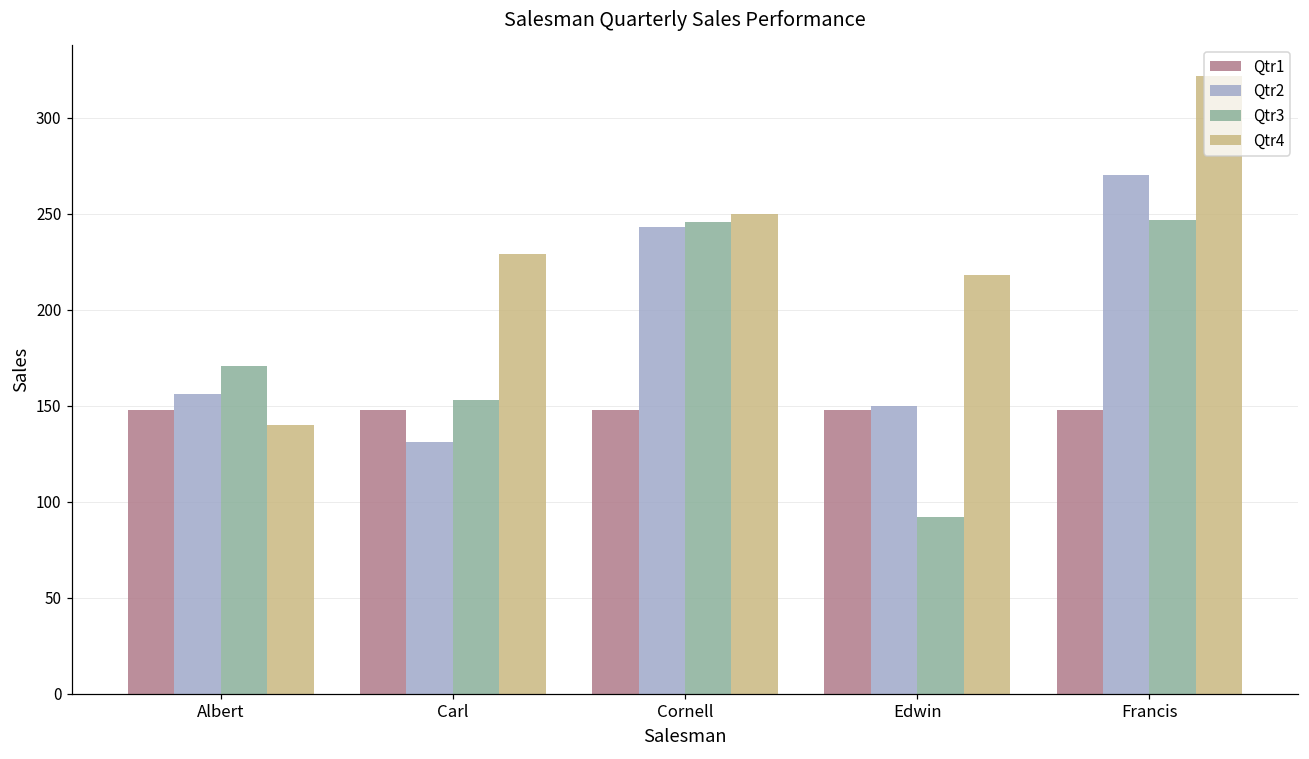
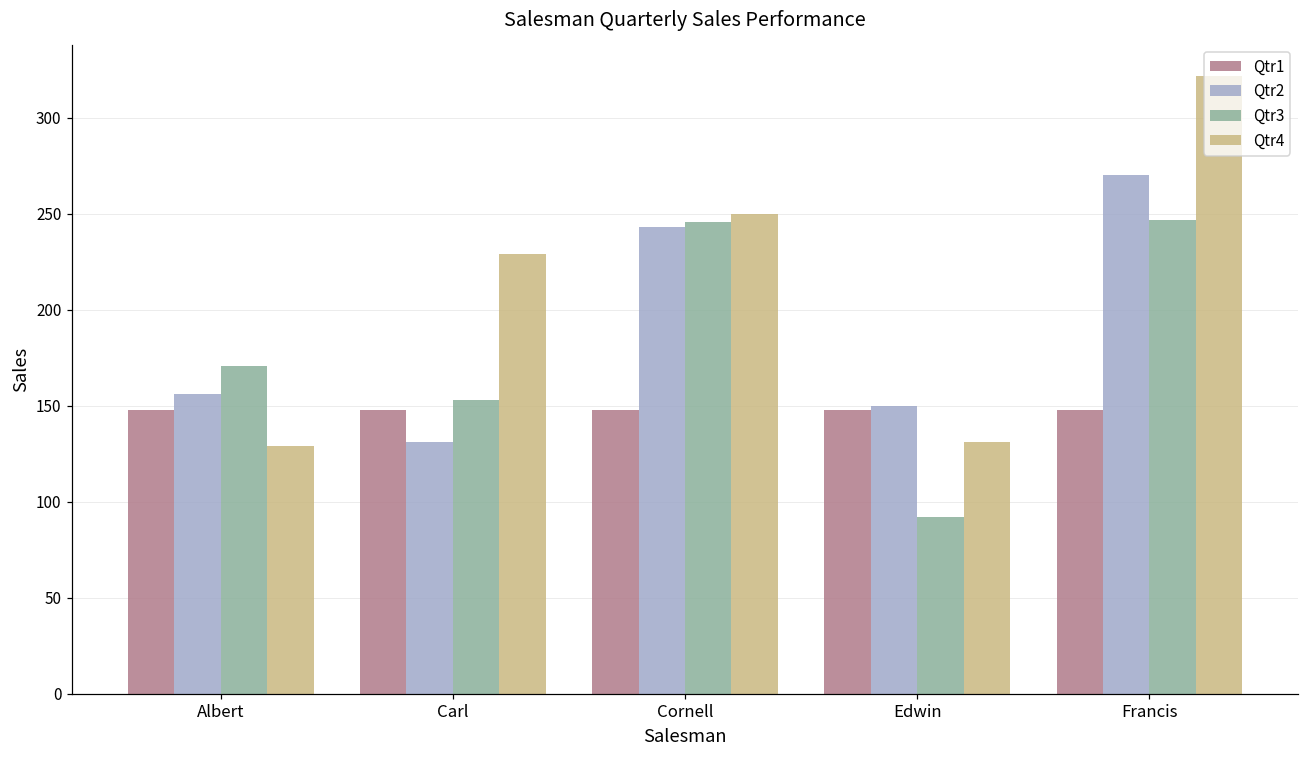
  {
    "Qtr1": {
      "Albert": 148,
      "Carl": 148,
      "Cornell": 148,
      "Edwin": 148,
      "Francis": 148
    },
    "Qtr4": {
-     "Albert": 140,
+     "Albert": 129,
      "Carl": 229,
      "Cornell": 250,
-     "Edwin": 218
+     "Edwin": 131
    }
  }
